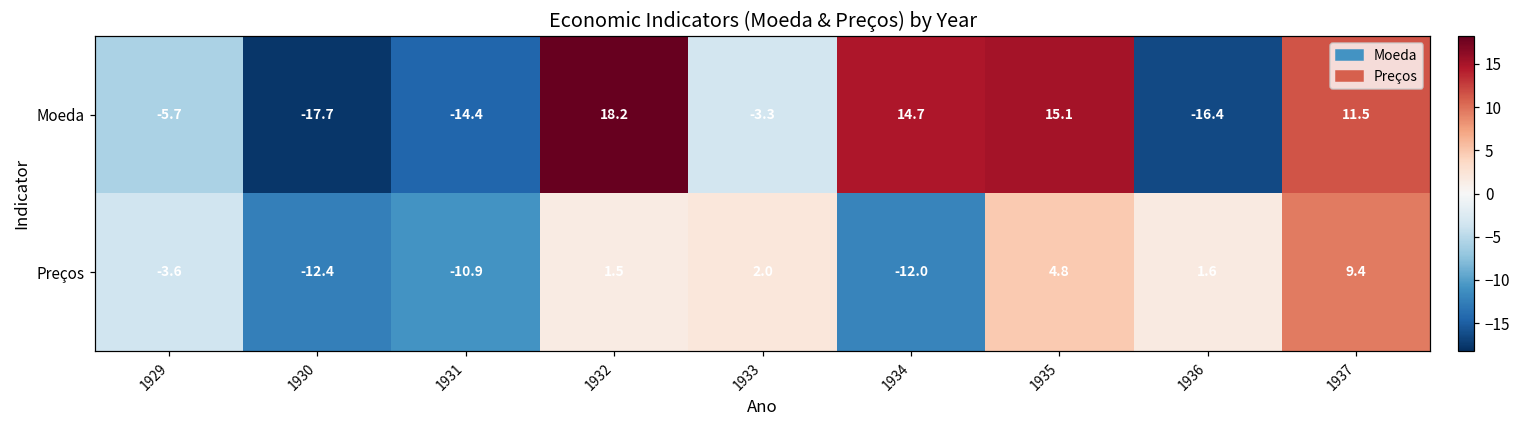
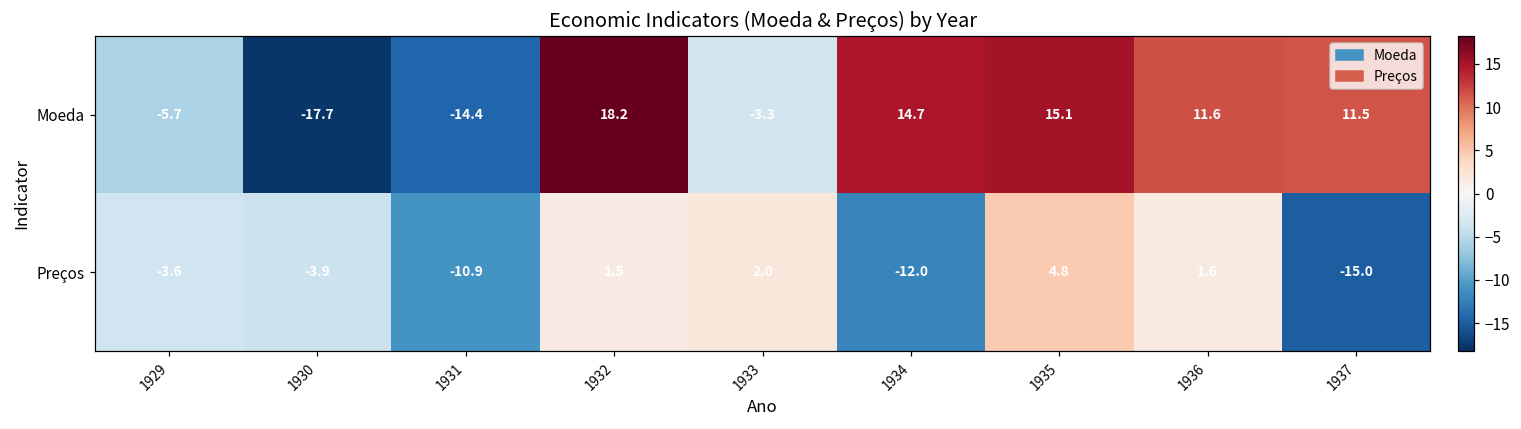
  {
    "Moeda": {
      "1929": -5.7,
      "1930": -17.7,
      "1931": -14.4,
      "1932": 18.2,
      "1934": 14.7,
      "1935": 15.1,
-     "1936": -16.4,
+     "1936": 11.6,
      "1937": 11.5
    },
    "Preços": {
-     "1930": -12.4,
+     "1930": -3.9,
      "1931": -10.9,
      "1934": -12.0,
      "1935": 4.8,
-     "1937": 9.4
+     "1937": -15.0
    }
  }
